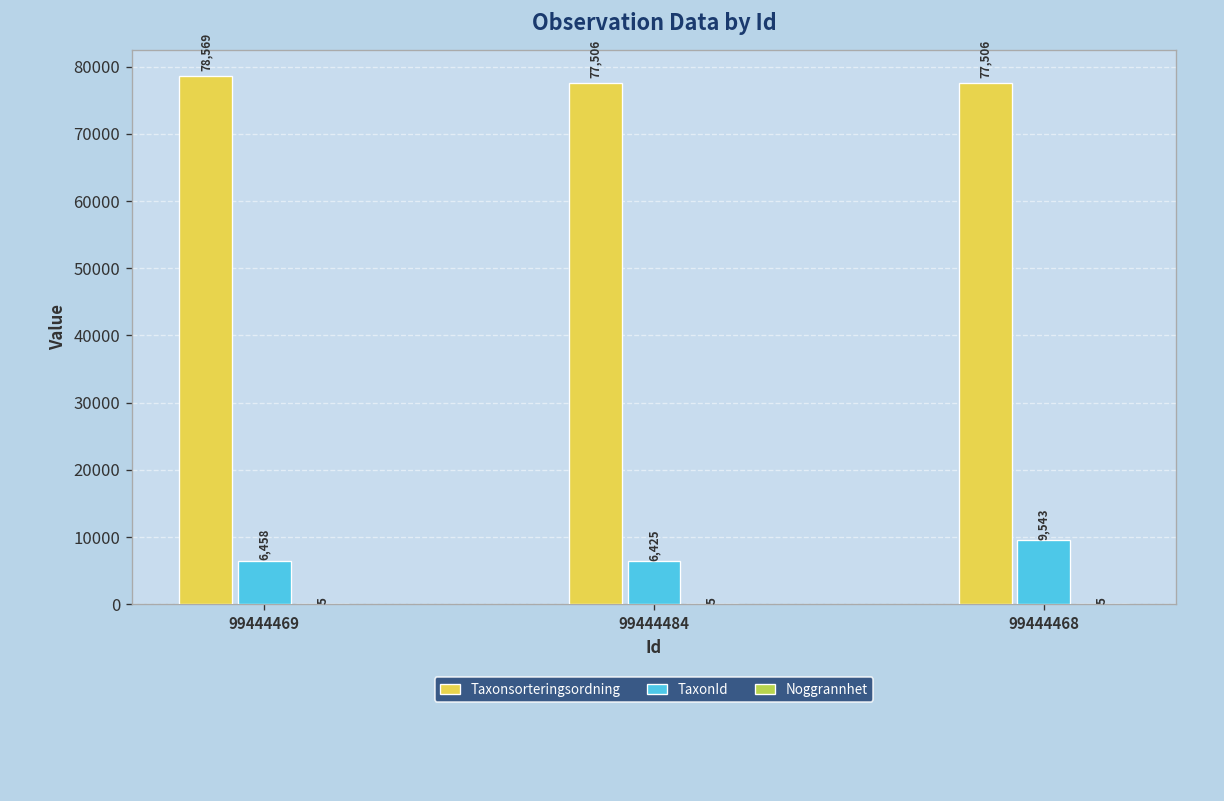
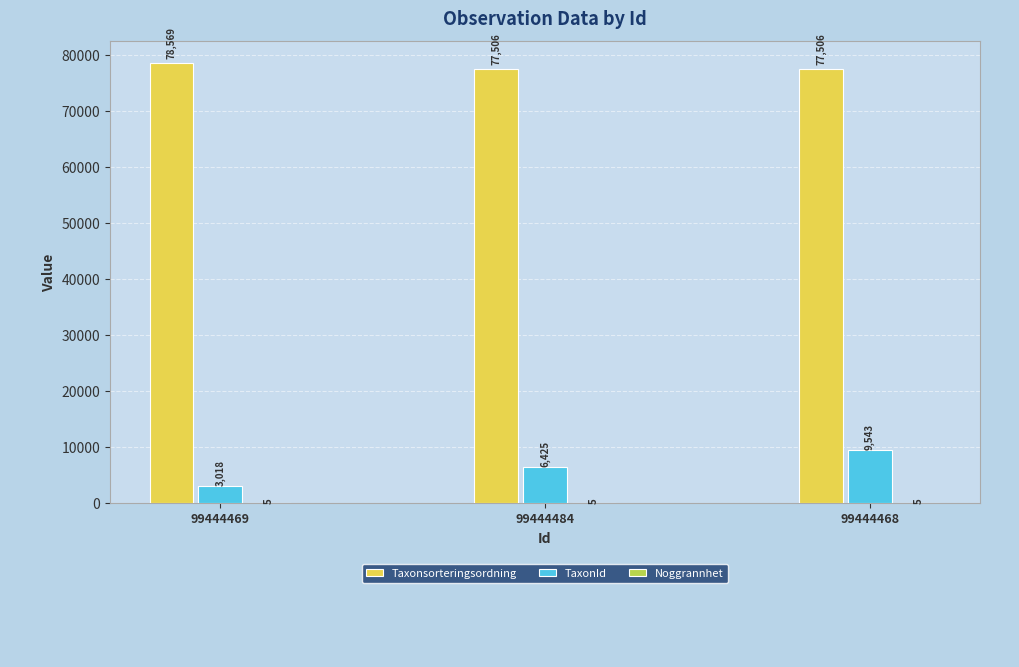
  {
    "TaxonId": {
-     "99444469": "6,458",
+     "99444469": "3,018",
      "99444484": "6,425",
      "99444468": "9,543"
    }
  }
